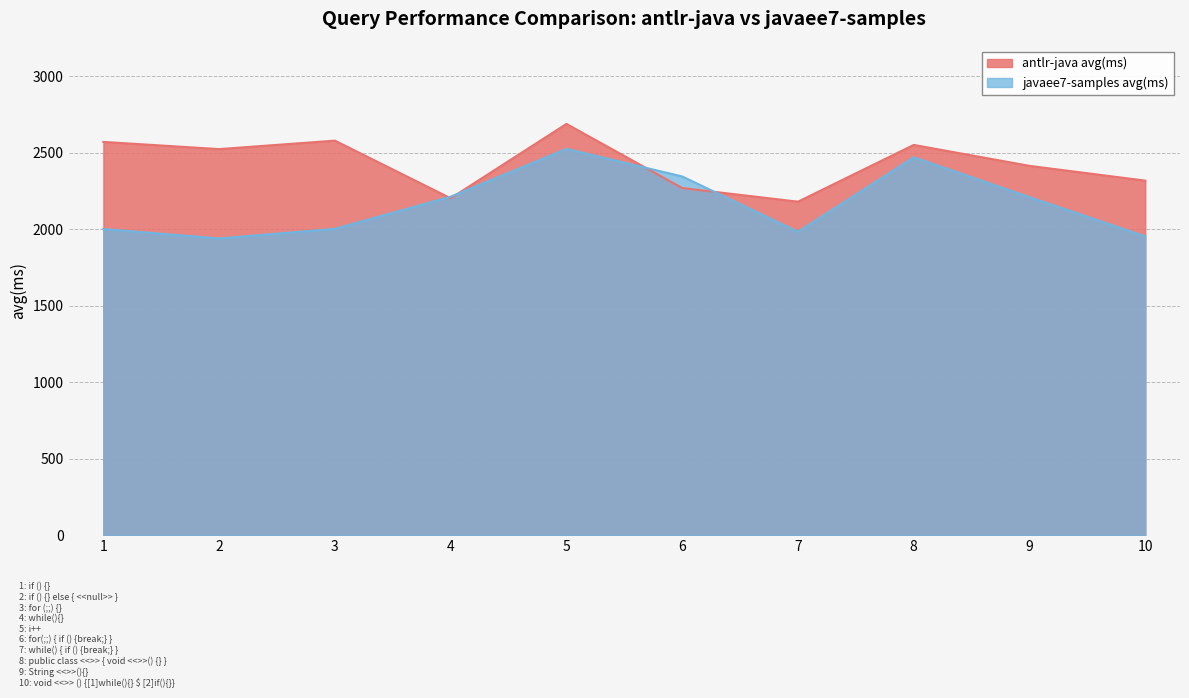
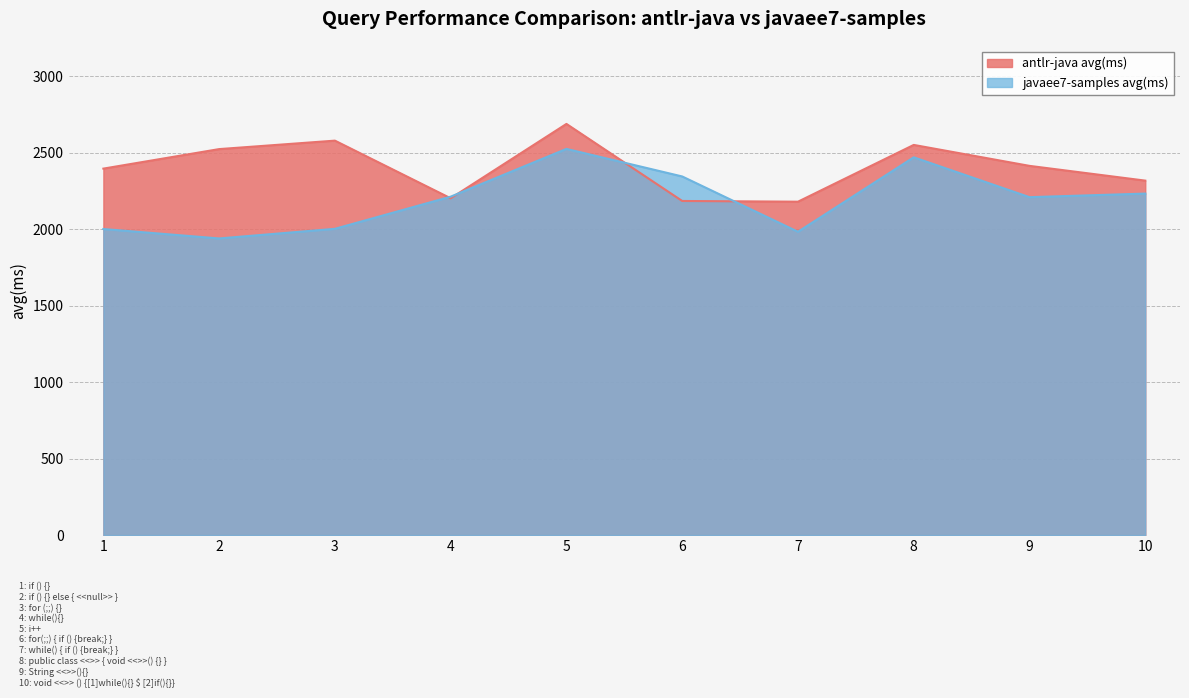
  {
    "antlr-java avg(ms)": {
-     "1": 2570,
+     "1": 2400,
      "2": 2520,
      "3": 2580,
      "5": 2690,
-     "6": 2270,
+     "6": 2190,
      "7": 2180,
      "8": 2550,
      "9": 2420,
      "10": 2320
    },
    "javaee7-samples avg(ms)": {
      "1": 2000,
      "2": 1940,
      "3": 2000,
      "5": 2530,
      "6": 2350,
      "7": 1980,
      "8": 2470,
      "9": 2210,
-     "10": 1950
+     "10": 2230
    }
  }
